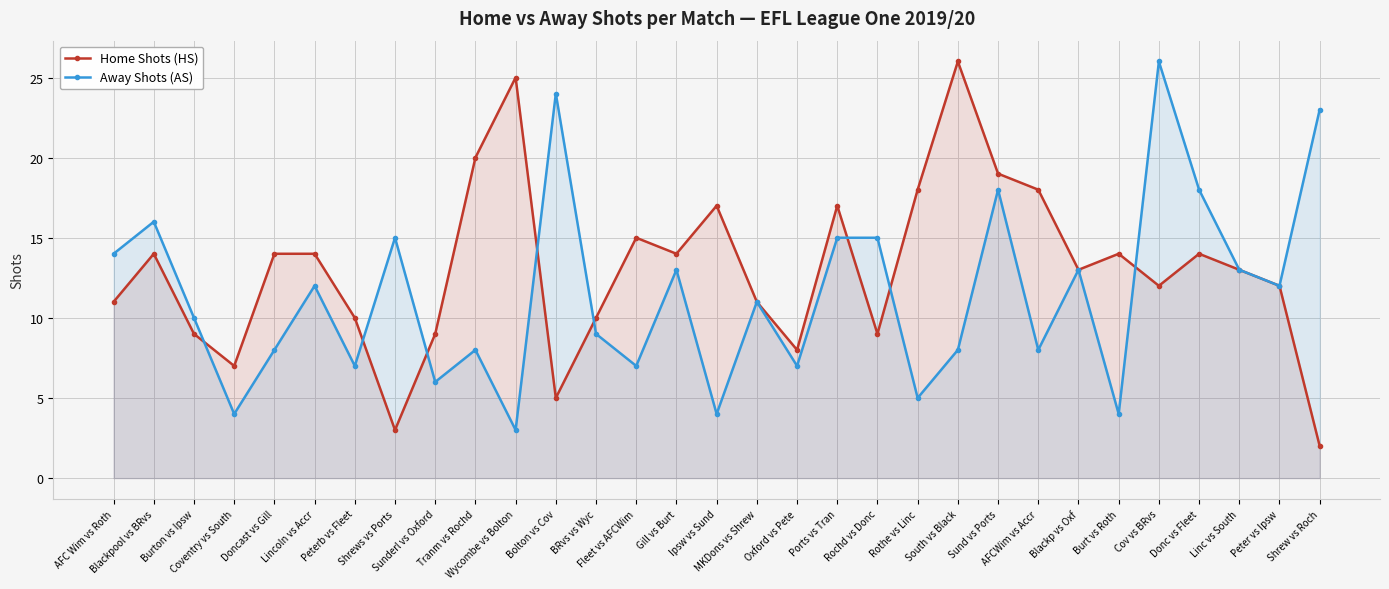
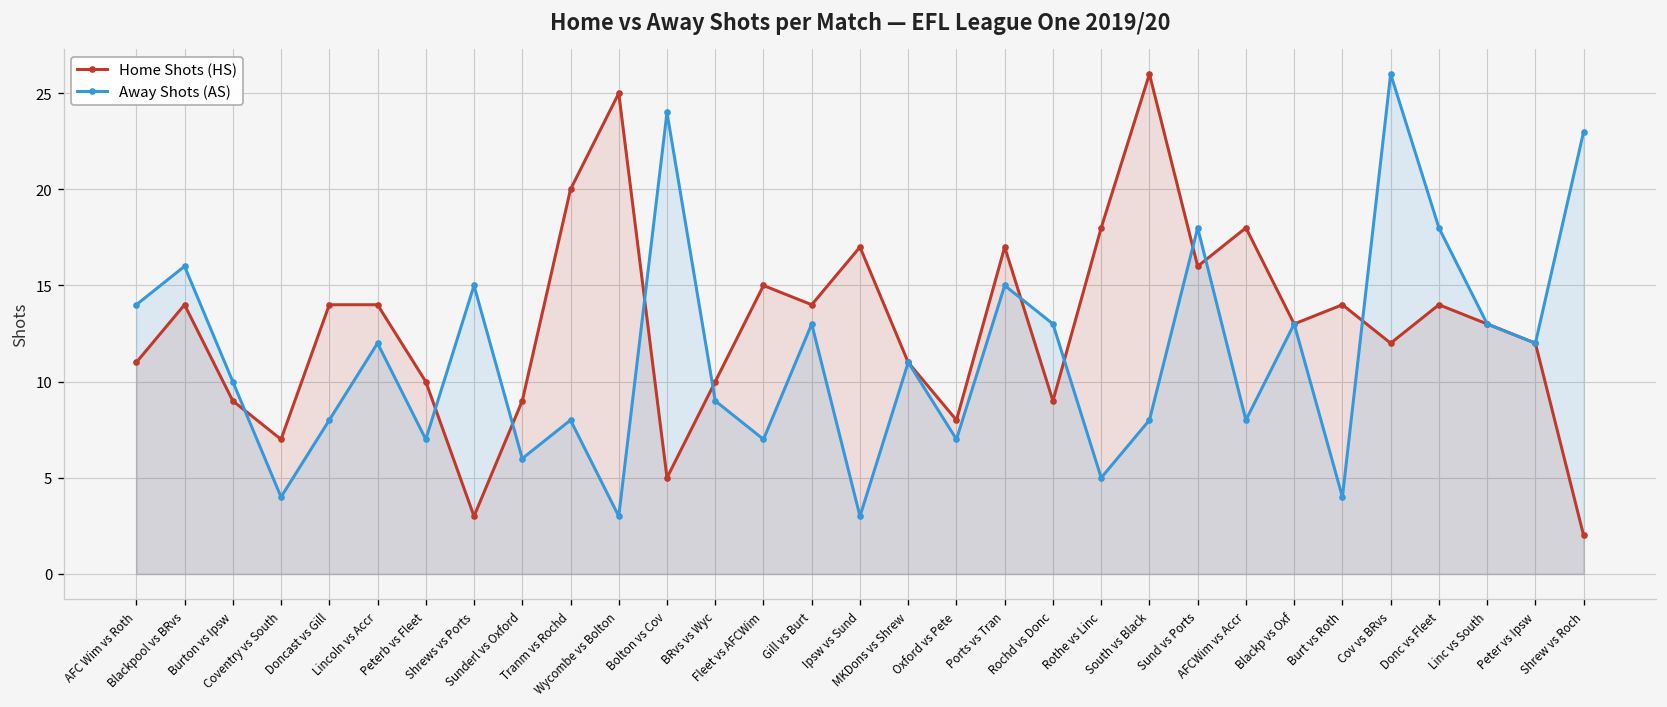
  {
    "Home Shots (HS)": {
      "AFC Wim vs Roth": 11,
      "Blackpool vs BRvs": 14,
      "Burton vs Ipsw": 9,
      "Coventry vs South": 7,
      "Doncast vs Gill": 14,
      "Lincoln vs Accr": 14,
      "Peterb vs Fleet": 10,
      "Shrews vs Ports": 3,
      "Sunderl vs Oxford": 9,
      "Tranm vs Rochd": 20,
      "Wycombe vs Bolton": 25,
      "Bolton vs Cov": 5,
      "BRvs vs Wyc": 10,
      "Fleet vs AFCWim": 15,
      "Gill vs Burt": 14,
      "Ipsw vs Sund": 17,
      "Oxford vs Pete": 8,
      "Ports vs Tran": 17,
      "Rochd vs Donc": 9,
      "Rothe vs Linc": 18,
      "South vs Black": 26,
-     "Sund vs Ports": 19,
+     "Sund vs Ports": 16,
      "AFCWim vs Accr": 18,
      "Burt vs Roth": 14,
      "Cov vs BRvs": 12,
      "Donc vs Fleet": 14,
      "Shrew vs Roch": 2
    },
    "Away Shots (AS)": {
      "AFC Wim vs Roth": 14,
      "Blackpool vs BRvs": 16,
      "Burton vs Ipsw": 10,
      "Coventry vs South": 4,
      "Doncast vs Gill": 8,
      "Lincoln vs Accr": 12,
      "Peterb vs Fleet": 7,
      "Shrews vs Ports": 15,
      "Sunderl vs Oxford": 6,
      "Tranm vs Rochd": 8,
      "Wycombe vs Bolton": 3,
      "Bolton vs Cov": 24,
      "BRvs vs Wyc": 9,
      "Fleet vs AFCWim": 7,
      "Gill vs Burt": 13,
-     "Ipsw vs Sund": 4,
+     "Ipsw vs Sund": 3,
      "Oxford vs Pete": 7,
      "Ports vs Tran": 15,
-     "Rochd vs Donc": 15,
+     "Rochd vs Donc": 13,
      "Rothe vs Linc": 5,
      "South vs Black": 8,
      "Sund vs Ports": 18,
      "AFCWim vs Accr": 8,
      "Burt vs Roth": 4,
      "Cov vs BRvs": 26,
      "Donc vs Fleet": 18,
      "Shrew vs Roch": 23
    }
  }
